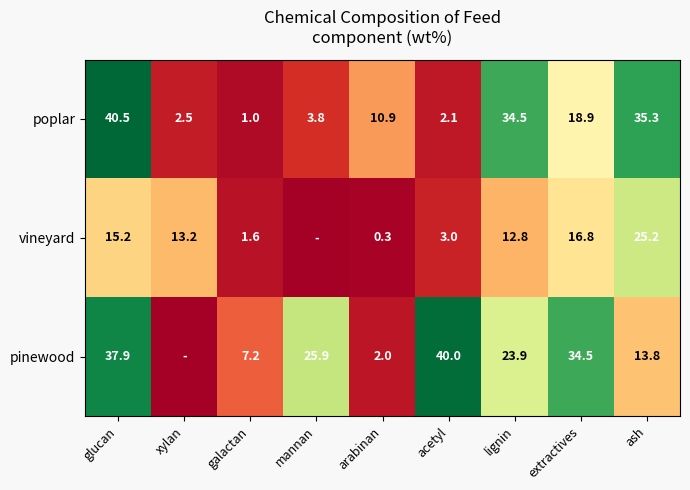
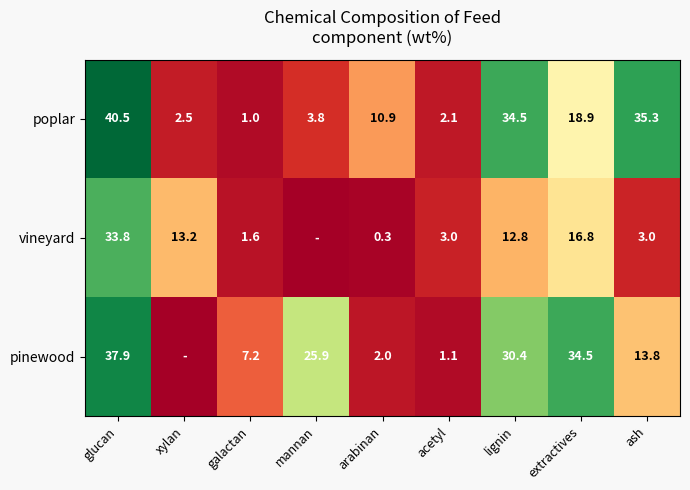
  {
    "poplar": {
      "glucan": 40.5,
      "xylan": 2.5,
      "galactan": 1.0,
      "mannan": 3.8,
      "arabinan": 10.9,
      "acetyl": 2.1,
      "lignin": 34.5,
      "extractives": 18.9,
      "ash": 35.3
    },
    "vineyard": {
-     "glucan": 15.2,
+     "glucan": 33.8,
      "xylan": 13.2,
      "galactan": 1.6,
      "arabinan": 0.3,
      "acetyl": 3.0,
      "lignin": 12.8,
      "extractives": 16.8,
-     "ash": 25.2
+     "ash": 3.0
    },
    "pinewood": {
      "glucan": 37.9,
      "galactan": 7.2,
      "mannan": 25.9,
      "arabinan": 2.0,
-     "acetyl": 40.0,
-     "lignin": 23.9,
+     "acetyl": 1.1,
+     "lignin": 30.4,
      "extractives": 34.5,
      "ash": 13.8
    }
  }
